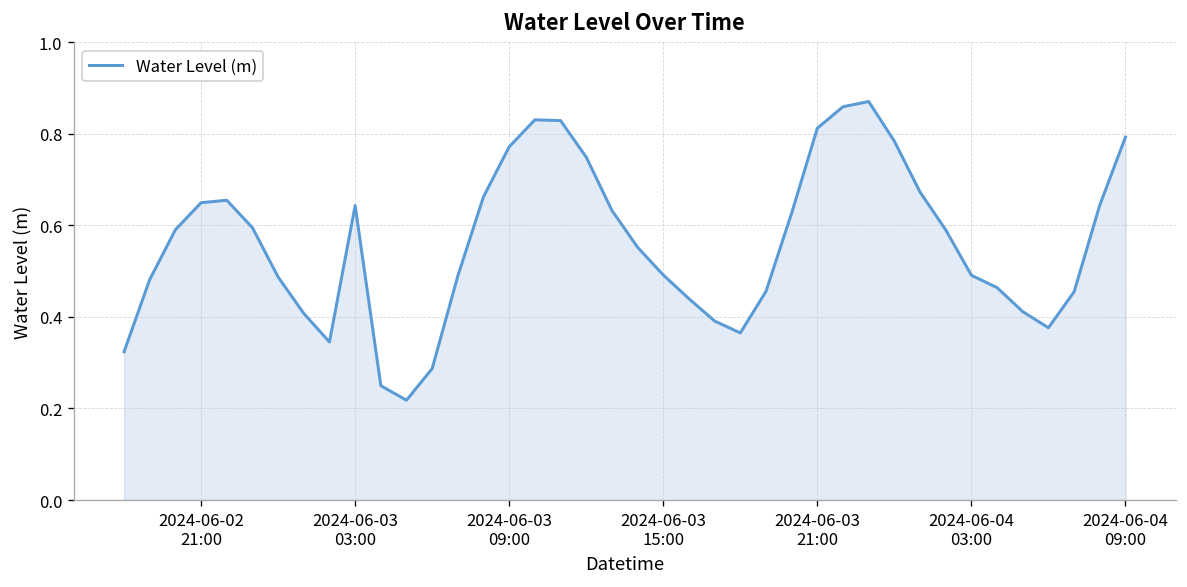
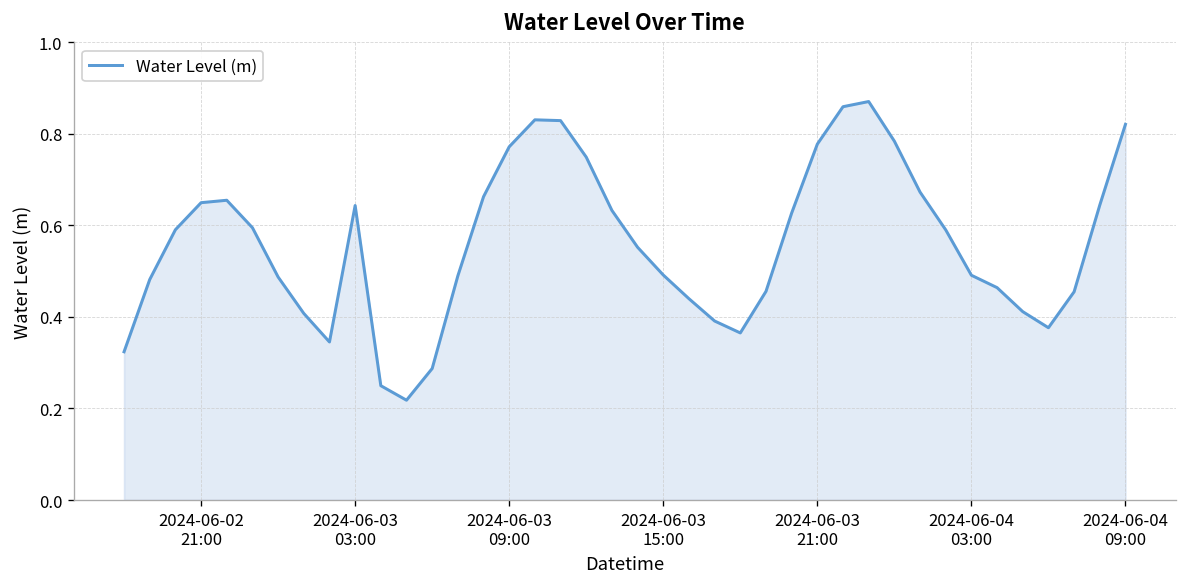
  {
    "2024-06-02 21:00": 0.65,
    "2024-06-03 03:00": 0.64,
    "2024-06-03 09:00": 0.77,
    "2024-06-03 15:00": 0.49,
-   "2024-06-03 21:00": 0.81,
+   "2024-06-03 21:00": 0.78,
    "2024-06-04 03:00": 0.49,
-   "2024-06-04 09:00": 0.79
+   "2024-06-04 09:00": 0.82
  }
